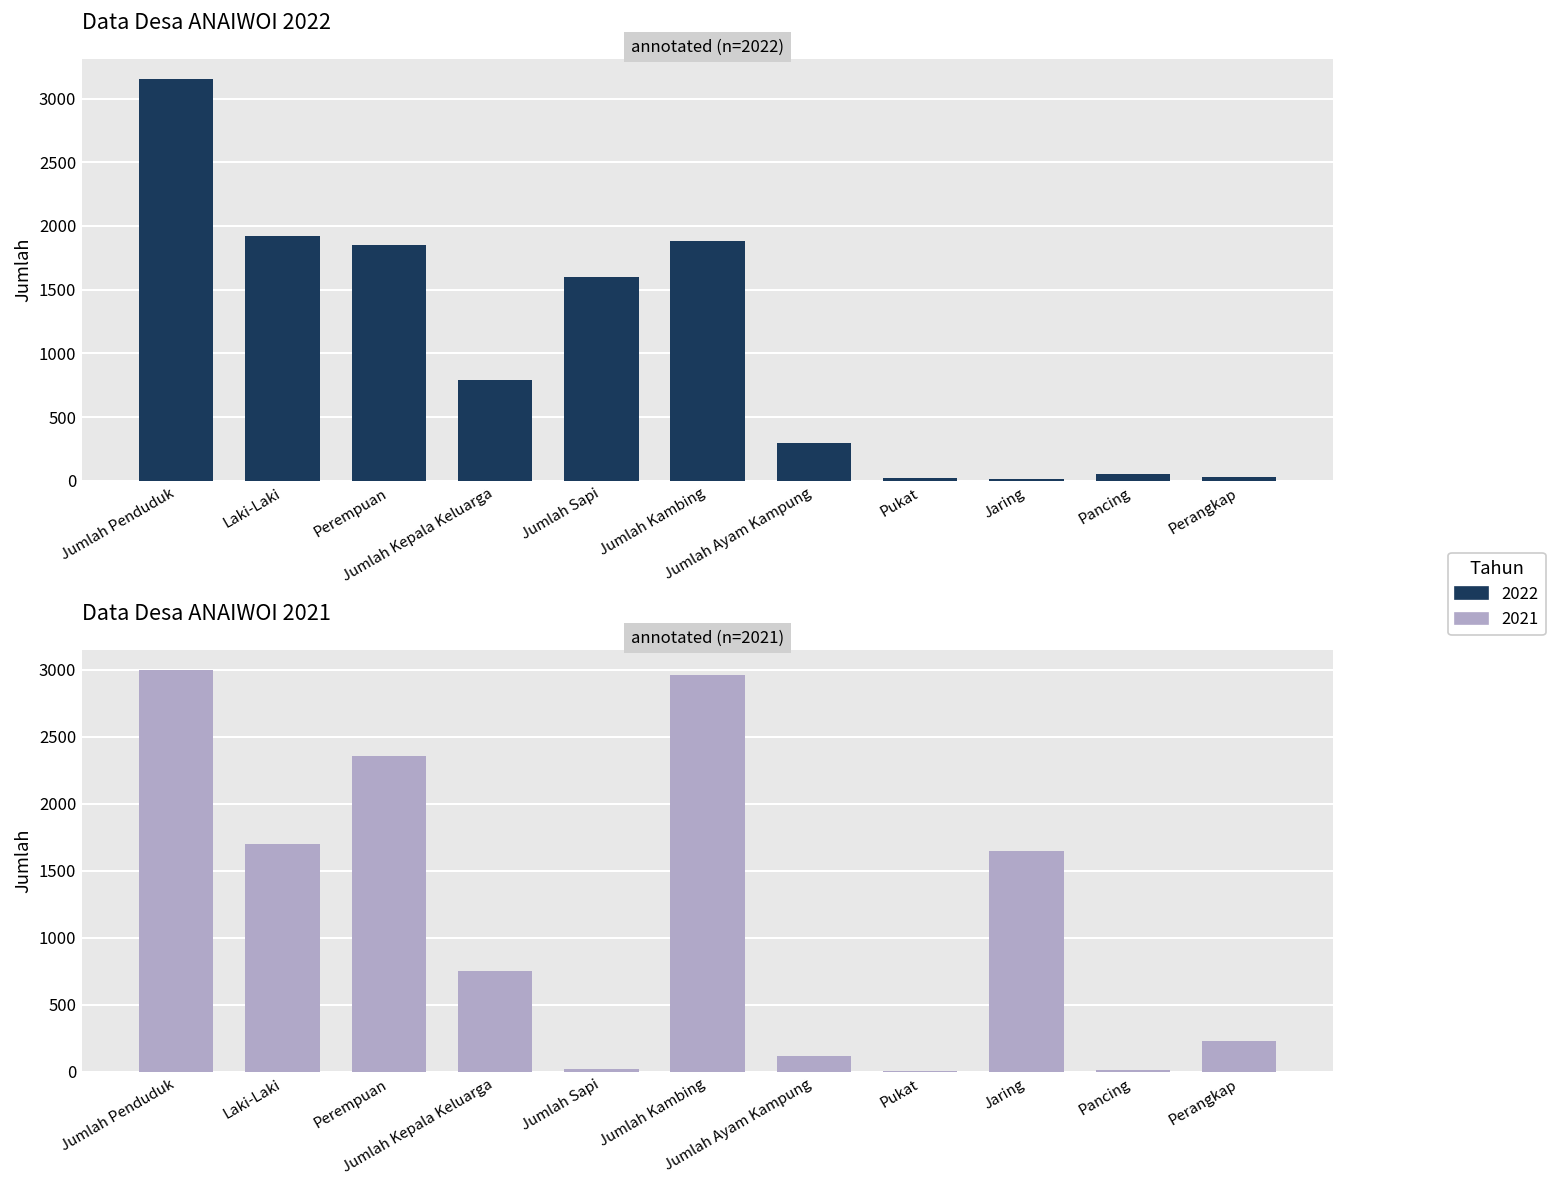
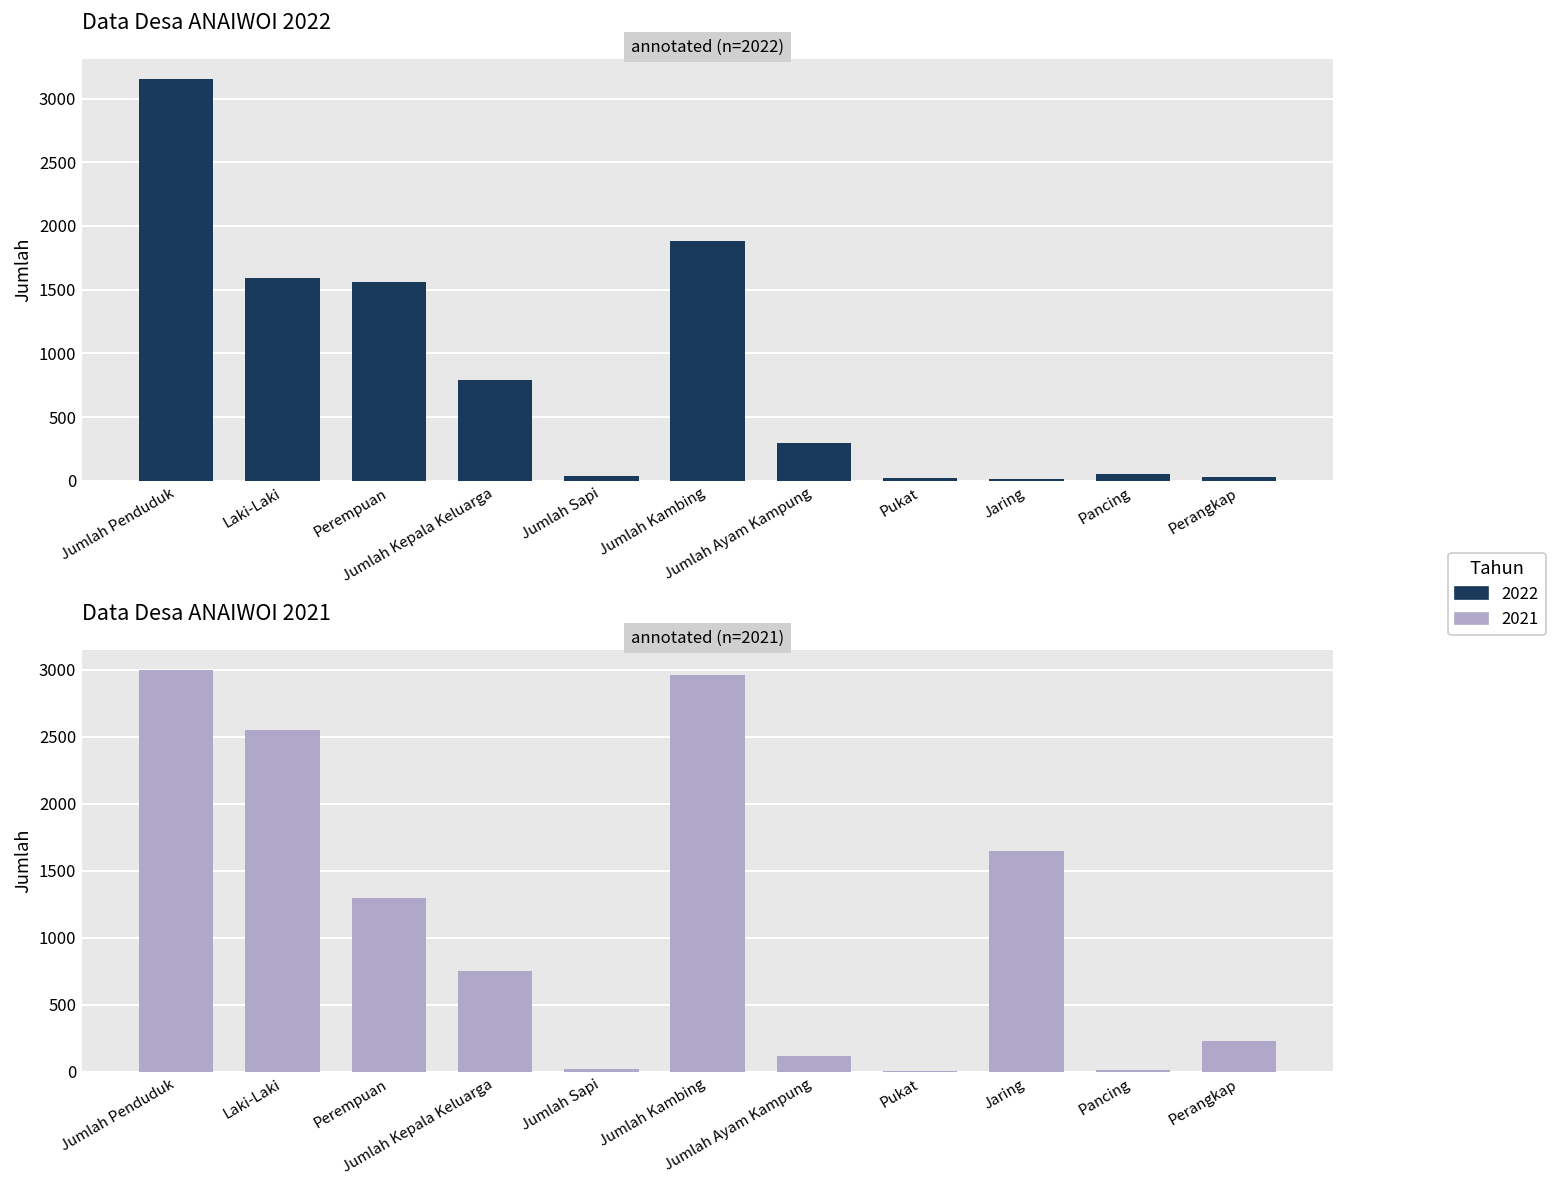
  {
    "Data Desa ANAIWOI 2022": {
      "Jumlah Penduduk": 3150,
-     "Laki-Laki": 1920,
-     "Perempuan": 1850,
+     "Laki-Laki": 1590,
+     "Perempuan": 1560,
      "Jumlah Kepala Keluarga": 790,
-     "Jumlah Sapi": 1600,
+     "Jumlah Sapi": 40,
      "Jumlah Kambing": 1880,
      "Jumlah Ayam Kampung": 300,
      "Pancing": 50,
      "Perangkap": 30
    },
    "Data Desa ANAIWOI 2021": {
      "Jumlah Penduduk": 3000,
-     "Laki-Laki": 1700,
-     "Perempuan": 2360,
+     "Laki-Laki": 2550,
+     "Perempuan": 1300,
      "Jumlah Kepala Keluarga": 750,
      "Jumlah Ayam Kampung": 120,
      "Jaring": 1650,
      "Perangkap": 230
    }
  }
